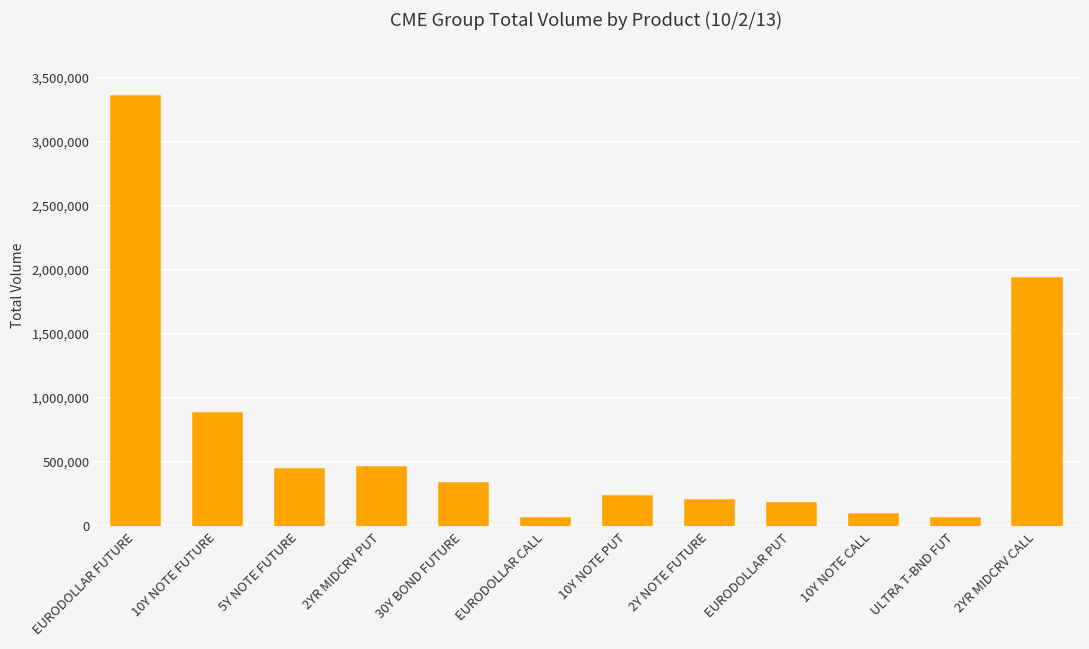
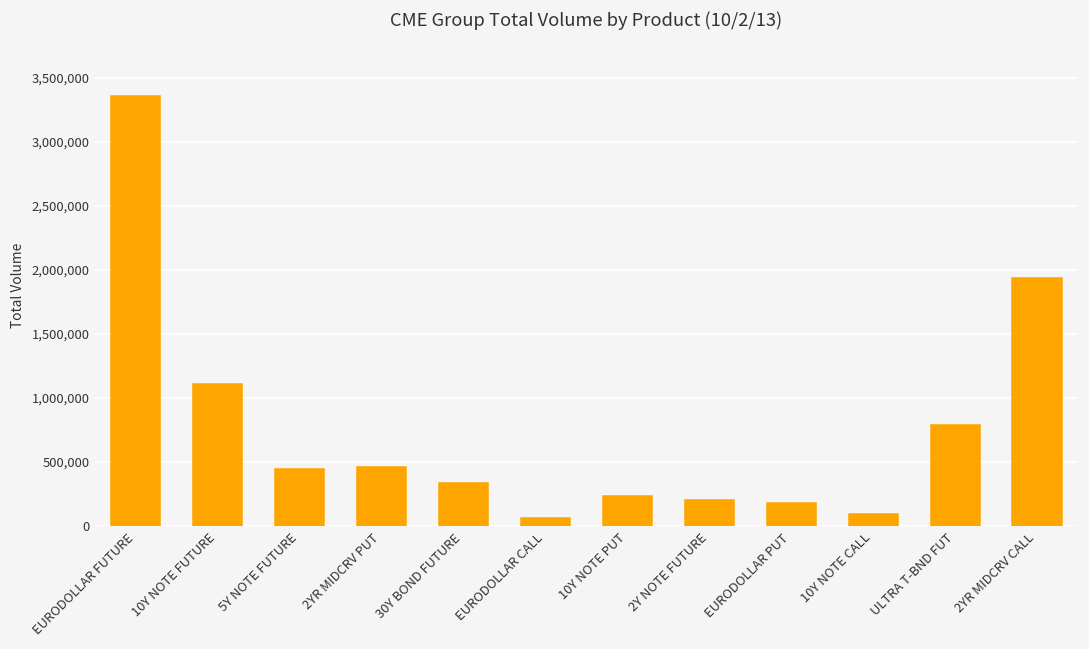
  {
    "EURODOLLAR FUTURE": "3,360,000",
-   "10Y NOTE FUTURE": "880,000",
+   "10Y NOTE FUTURE": "1,110,000",
    "5Y NOTE FUTURE": "450,000",
    "2YR MIDCRV PUT": "460,000",
    "30Y BOND FUTURE": "330,000",
    "EURODOLLAR CALL": "70,000",
    "10Y NOTE PUT": "240,000",
    "2Y NOTE FUTURE": "200,000",
    "EURODOLLAR PUT": "180,000",
    "10Y NOTE CALL": "90,000",
-   "ULTRA T-BND FUT": "70,000",
+   "ULTRA T-BND FUT": "790,000",
    "2YR MIDCRV CALL": "1,940,000"
  }
